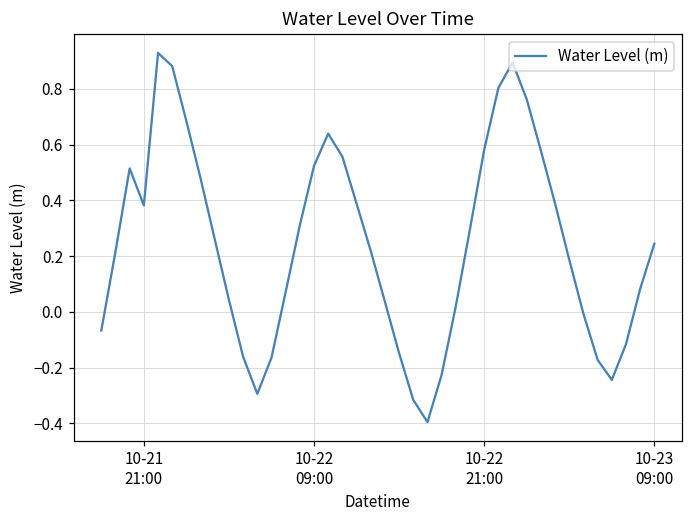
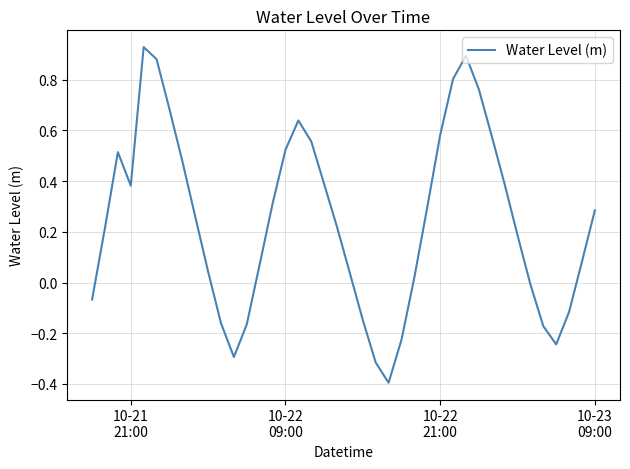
  {
    "10-21 21:00": 0.38,
    "10-22 09:00": 0.52,
    "10-22 21:00": 0.58,
-   "10-23 09:00": 0.24
+   "10-23 09:00": 0.28
  }
